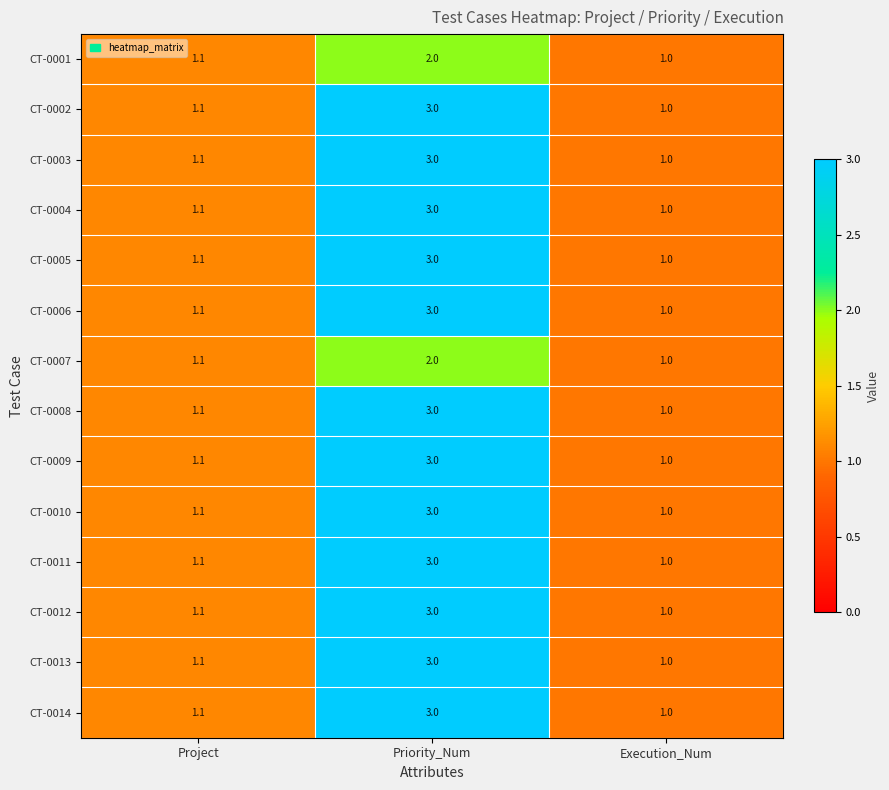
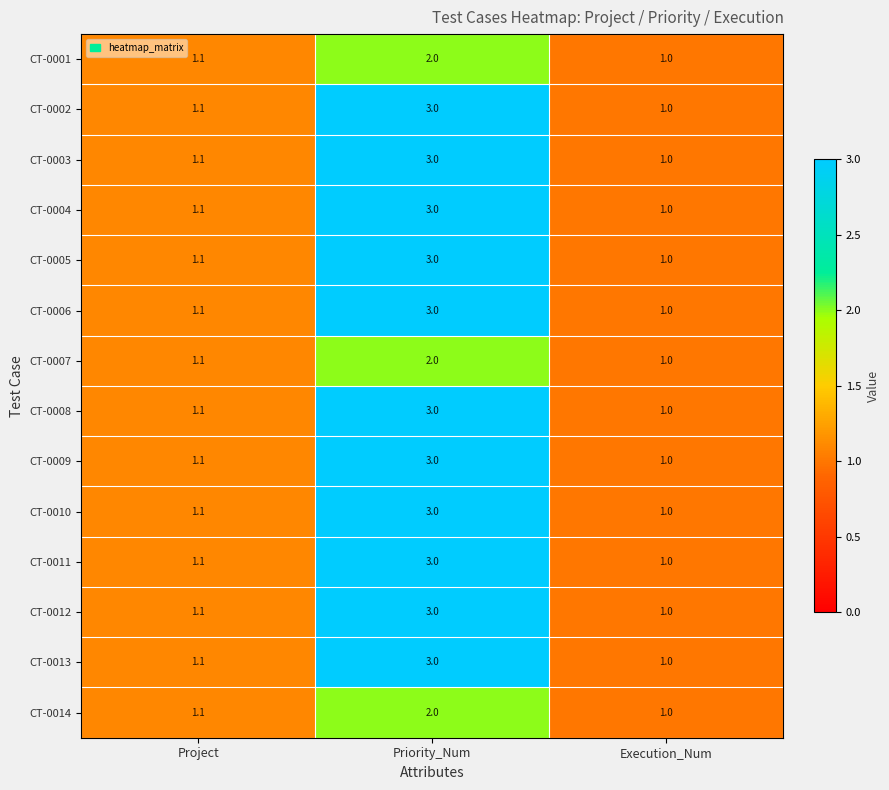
  {
    "CT-0001": {
      "Project": 1.1,
      "Priority_Num": 2.0,
      "Execution_Num": 1.0
    },
    "CT-0002": {
      "Project": 1.1,
      "Priority_Num": 3.0,
      "Execution_Num": 1.0
    },
    "CT-0003": {
      "Project": 1.1,
      "Priority_Num": 3.0,
      "Execution_Num": 1.0
    },
    "CT-0004": {
      "Project": 1.1,
      "Priority_Num": 3.0,
      "Execution_Num": 1.0
    },
    "CT-0005": {
      "Project": 1.1,
      "Priority_Num": 3.0,
      "Execution_Num": 1.0
    },
    "CT-0006": {
      "Project": 1.1,
      "Priority_Num": 3.0,
      "Execution_Num": 1.0
    },
    "CT-0007": {
      "Project": 1.1,
      "Priority_Num": 2.0,
      "Execution_Num": 1.0
    },
    "CT-0008": {
      "Project": 1.1,
      "Priority_Num": 3.0,
      "Execution_Num": 1.0
    },
    "CT-0009": {
      "Project": 1.1,
      "Priority_Num": 3.0,
      "Execution_Num": 1.0
    },
    "CT-0010": {
      "Project": 1.1,
      "Priority_Num": 3.0,
      "Execution_Num": 1.0
    },
    "CT-0011": {
      "Project": 1.1,
      "Priority_Num": 3.0,
      "Execution_Num": 1.0
    },
    "CT-0012": {
      "Project": 1.1,
      "Priority_Num": 3.0,
      "Execution_Num": 1.0
    },
    "CT-0013": {
      "Project": 1.1,
      "Priority_Num": 3.0,
      "Execution_Num": 1.0
    },
    "CT-0014": {
      "Project": 1.1,
-     "Priority_Num": 3.0,
+     "Priority_Num": 2.0,
      "Execution_Num": 1.0
    }
  }
